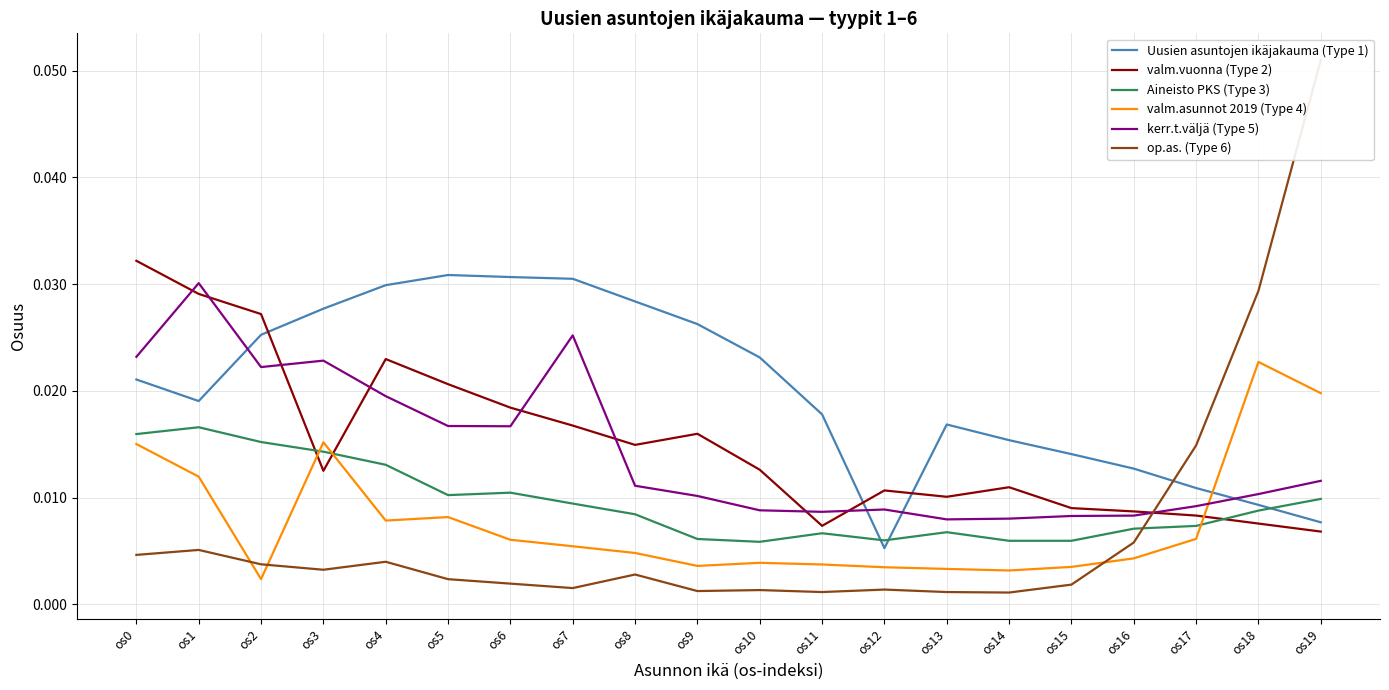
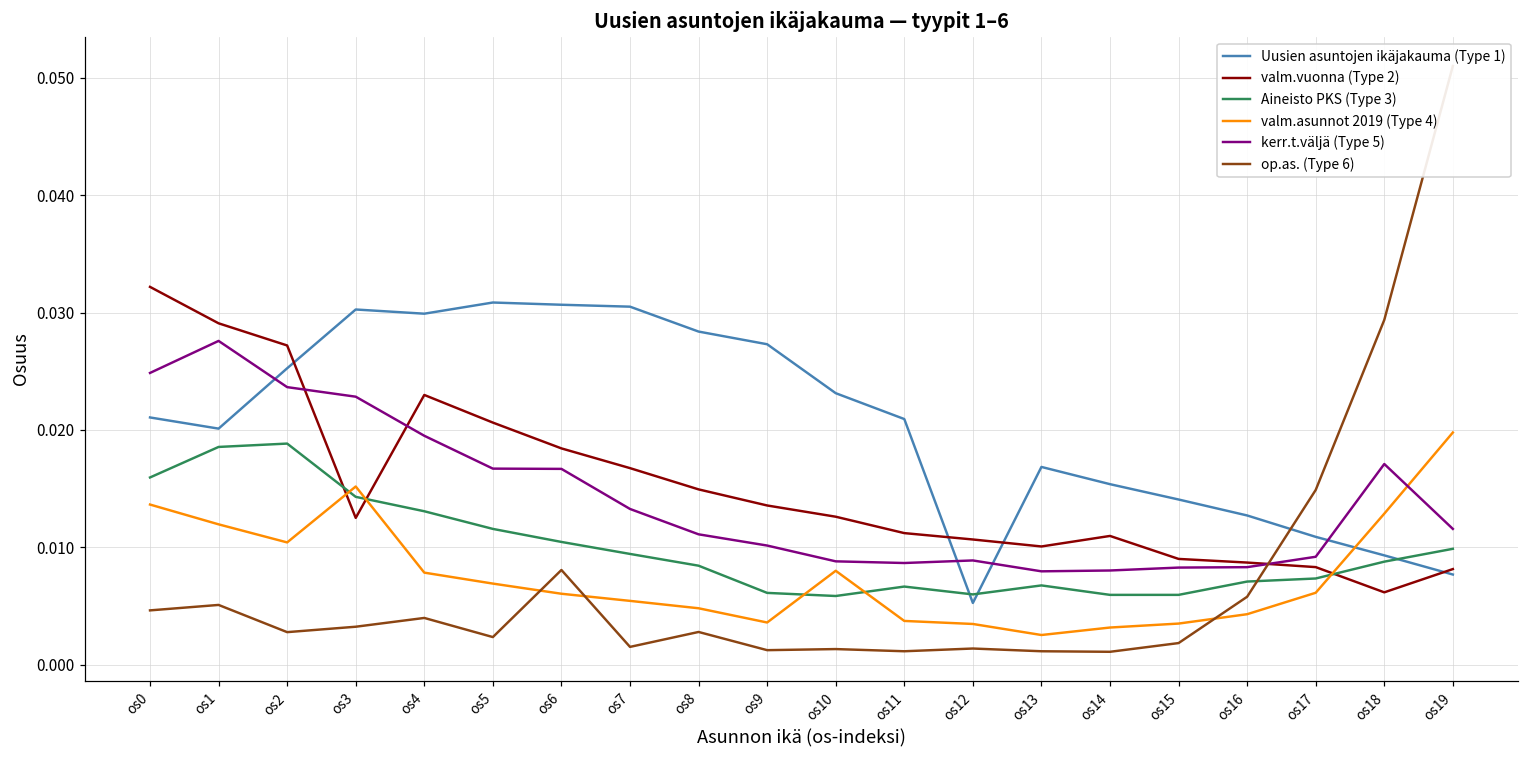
  {
    "Uusien asuntojen ikäjakauma (Type 1)": {
      "os0": 0.0211,
-     "os1": 0.0190,
+     "os1": 0.0201,
      "os2": 0.0253,
-     "os3": 0.0277,
+     "os3": 0.0303,
      "os4": 0.0299,
      "os5": 0.0309,
      "os6": 0.0307,
      "os7": 0.0305,
      "os8": 0.0284,
-     "os9": 0.0263,
+     "os9": 0.0273,
      "os10": 0.0231,
-     "os11": 0.0178,
+     "os11": 0.0209,
      "os12": 0.0053,
      "os13": 0.0169,
      "os14": 0.0154,
      "os15": 0.0141,
      "os16": 0.0127,
      "os17": 0.0109,
      "os18": 0.0093,
      "os19": 0.0077
    },
    "valm.vuonna (Type 2)": {
      "os0": 0.0322,
      "os1": 0.0291,
      "os2": 0.0272,
      "os3": 0.0125,
      "os4": 0.0230,
      "os5": 0.0206,
      "os6": 0.0184,
      "os7": 0.0168,
      "os8": 0.0149,
-     "os9": 0.0160,
+     "os9": 0.0136,
      "os10": 0.0126,
-     "os11": 0.0074,
+     "os11": 0.0112,
      "os12": 0.0107,
      "os13": 0.0101,
      "os14": 0.0110,
      "os15": 0.0090,
      "os16": 0.0087,
      "os17": 0.0083,
-     "os18": 0.0076,
-     "os19": 0.0068
+     "os18": 0.0062,
+     "os19": 0.0082
    },
    "Aineisto PKS (Type 3)": {
      "os0": 0.0160,
-     "os1": 0.0166,
-     "os2": 0.0152,
+     "os1": 0.0186,
+     "os2": 0.0188,
      "os3": 0.0143,
      "os4": 0.0131,
-     "os5": 0.0102,
+     "os5": 0.0116,
      "os6": 0.0105,
      "os7": 0.0094,
      "os8": 0.0084,
      "os9": 0.0061,
      "os10": 0.0059,
      "os11": 0.0067,
      "os12": 0.0060,
      "os13": 0.0068,
      "os14": 0.0060,
      "os15": 0.0060,
      "os16": 0.0071,
      "os17": 0.0074,
      "os18": 0.0088,
      "os19": 0.0099
    },
    "valm.asunnot 2019 (Type 4)": {
-     "os0": 0.0150,
+     "os0": 0.0137,
      "os1": 0.0120,
-     "os2": 0.0024,
+     "os2": 0.0104,
      "os3": 0.0152,
      "os4": 0.0079,
-     "os5": 0.0082,
+     "os5": 0.0069,
      "os6": 0.0061,
      "os7": 0.0054,
      "os8": 0.0048,
      "os9": 0.0036,
-     "os10": 0.0039,
+     "os10": 0.0080,
      "os11": 0.0037,
      "os12": 0.0035,
-     "os13": 0.0033,
+     "os13": 0.0025,
      "os14": 0.0032,
      "os15": 0.0035,
      "os16": 0.0043,
      "os17": 0.0061,
-     "os18": 0.0227,
+     "os18": 0.0129,
      "os19": 0.0198
    },
    "kerr.t.väljä (Type 5)": {
-     "os0": 0.0232,
-     "os1": 0.0301,
-     "os2": 0.0222,
+     "os0": 0.0249,
+     "os1": 0.0276,
+     "os2": 0.0237,
      "os3": 0.0228,
      "os4": 0.0195,
      "os5": 0.0167,
      "os6": 0.0167,
-     "os7": 0.0252,
+     "os7": 0.0133,
      "os8": 0.0111,
      "os9": 0.0102,
      "os10": 0.0088,
      "os11": 0.0087,
      "os12": 0.0089,
      "os13": 0.0080,
      "os14": 0.0080,
      "os15": 0.0083,
      "os16": 0.0083,
      "os17": 0.0092,
-     "os18": 0.0103,
+     "os18": 0.0171,
      "os19": 0.0116
    },
    "op.as. (Type 6)": {
      "os0": 0.0046,
      "os1": 0.0051,
-     "os2": 0.0038,
+     "os2": 0.0028,
      "os3": 0.0032,
      "os4": 0.0040,
      "os5": 0.0024,
-     "os6": 0.0019,
+     "os6": 0.0081,
      "os7": 0.0015,
      "os8": 0.0028,
      "os9": 0.0013,
      "os10": 0.0013,
      "os11": 0.0012,
      "os12": 0.0014,
      "os13": 0.0012,
      "os14": 0.0011,
      "os15": 0.0019,
      "os16": 0.0058,
      "os17": 0.0149,
      "os18": 0.0294
    }
  }
